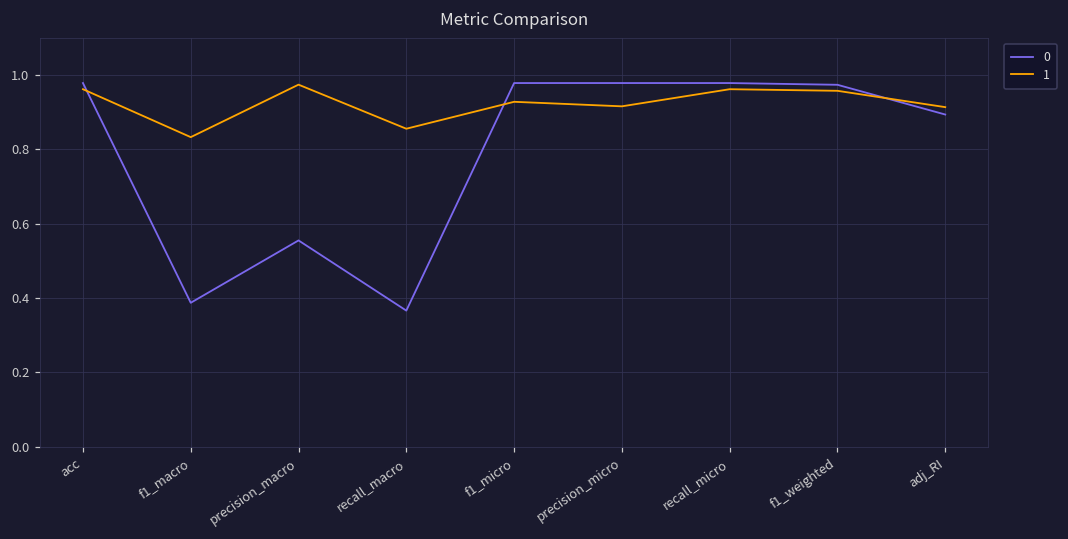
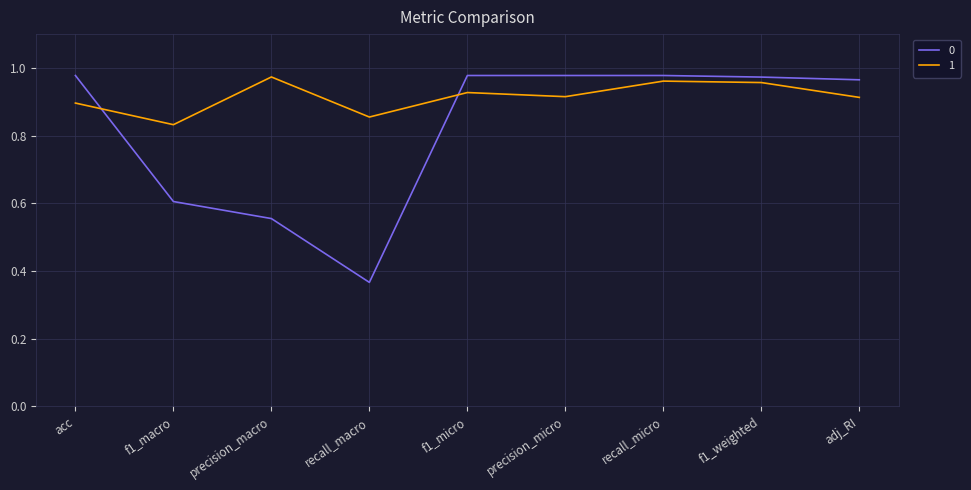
  {
    "0": {
      "acc": 0.98,
-     "f1_macro": 0.39,
+     "f1_macro": 0.61,
      "precision_macro": 0.55,
      "recall_macro": 0.37,
      "f1_micro": 0.98,
      "precision_micro": 0.98,
      "recall_micro": 0.98,
      "f1_weighted": 0.97,
-     "adj_RI": 0.89
+     "adj_RI": 0.96
    },
    "1": {
-     "acc": 0.96,
+     "acc": 0.90,
      "f1_macro": 0.83,
      "precision_macro": 0.97,
      "recall_macro": 0.85,
      "f1_micro": 0.93,
      "precision_micro": 0.92,
      "recall_micro": 0.96,
      "f1_weighted": 0.96,
      "adj_RI": 0.91
    }
  }
